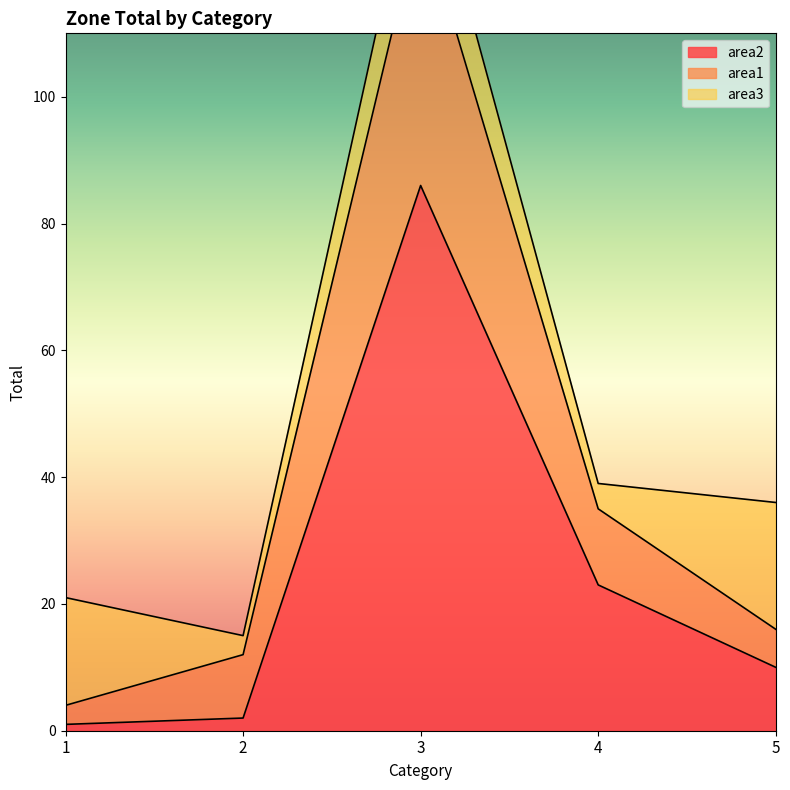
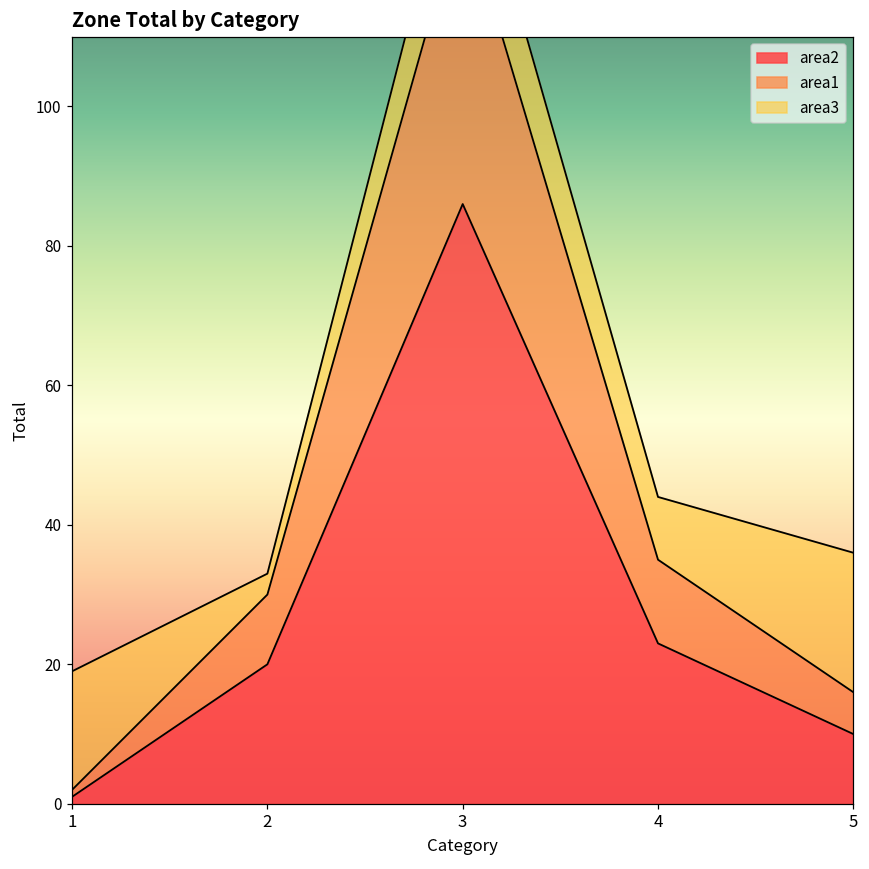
  {
    "area2": {
      "1": 1,
-     "2": 2,
+     "2": 20,
      "3": 86,
      "4": 23,
      "5": 10
    },
    "area1": {
-     "1": 3,
+     "1": 1,
      "2": 10,
      "4": 12,
      "5": 6
    },
    "area3": {
      "1": 17,
      "2": 3,
-     "4": 4,
+     "4": 9,
      "5": 20
    }
  }
